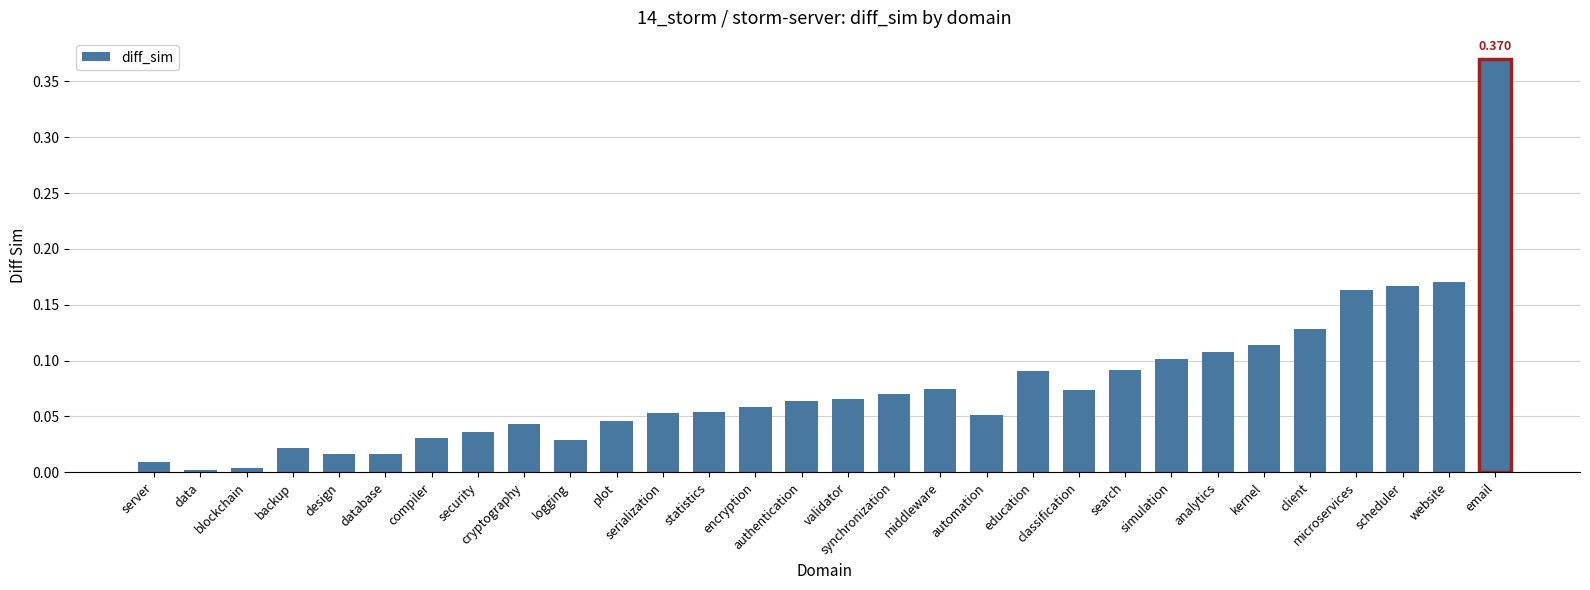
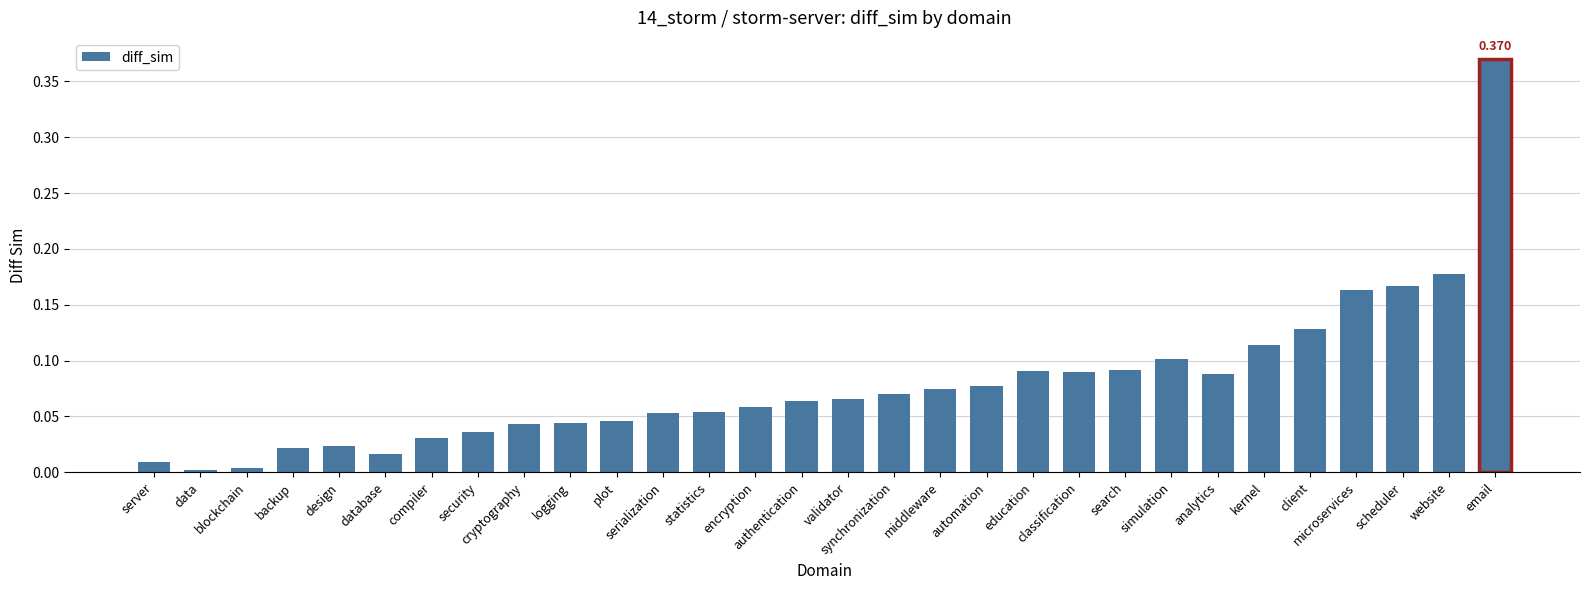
  {
    "server": 0.009,
    "blockchain": 0.004,
    "backup": 0.021,
-   "design": 0.016,
+   "design": 0.024,
    "database": 0.016,
    "compiler": 0.031,
    "security": 0.036,
    "cryptography": 0.043,
-   "logging": 0.029,
+   "logging": 0.045,
    "plot": 0.046,
    "serialization": 0.053,
    "statistics": 0.054,
    "encryption": 0.059,
    "authentication": 0.064,
    "validator": 0.066,
    "synchronization": 0.070,
    "middleware": 0.075,
-   "automation": 0.051,
+   "automation": 0.078,
    "education": 0.091,
-   "classification": 0.074,
+   "classification": 0.090,
    "search": 0.092,
    "simulation": 0.101,
-   "analytics": 0.108,
+   "analytics": 0.088,
    "kernel": 0.114,
    "client": 0.128,
    "microservices": 0.163,
    "scheduler": 0.167,
-   "website": 0.170
+   "website": 0.178
  }
